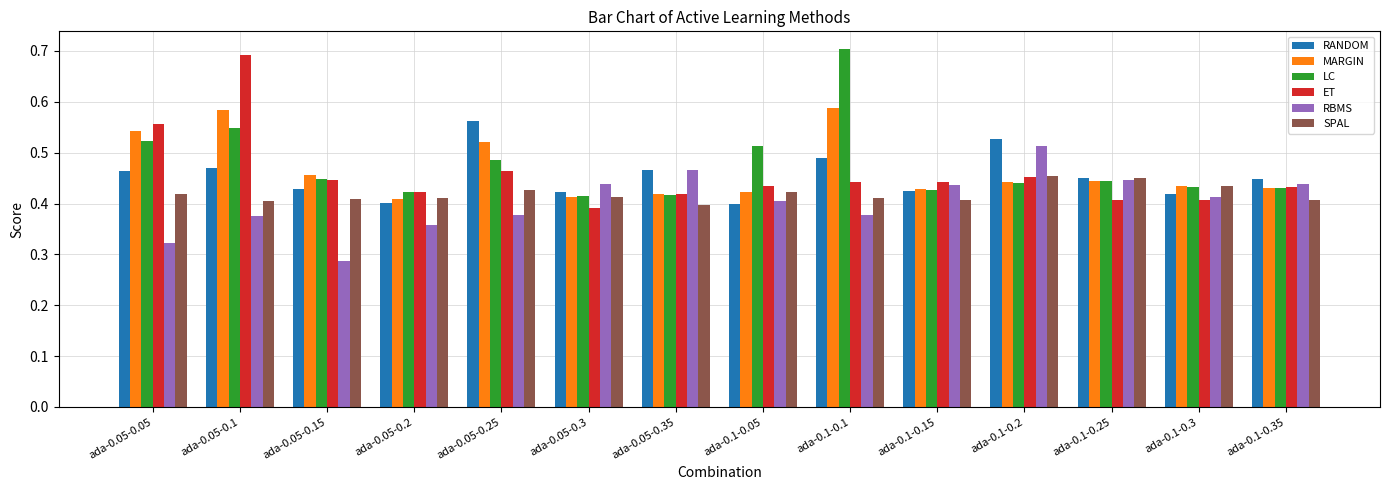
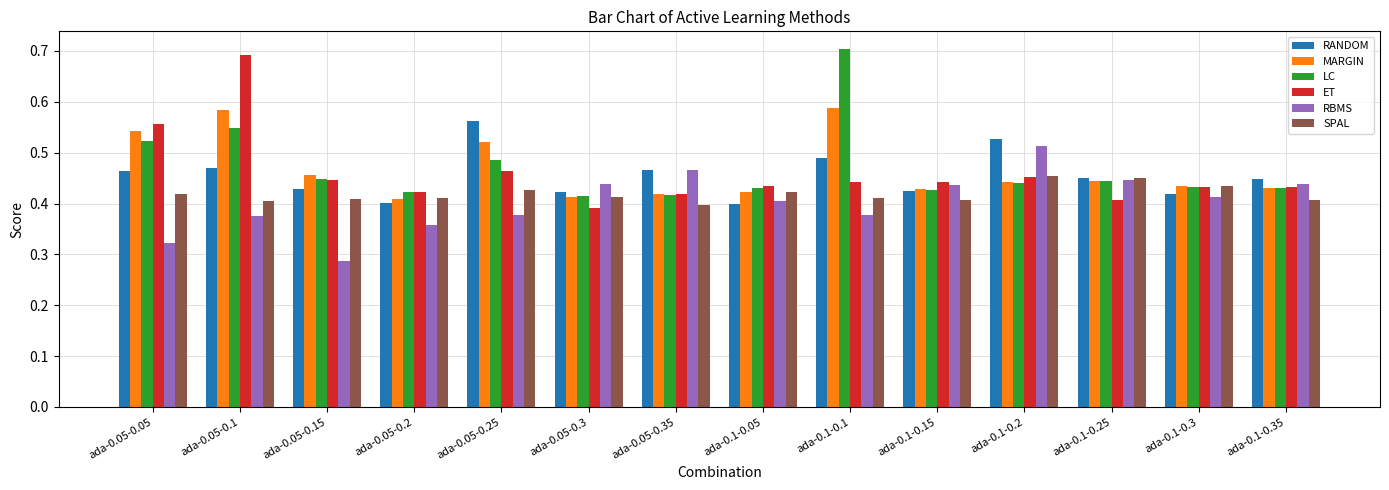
  {
    "RANDOM": {
      "ada-0.05-0.05": 0.46,
      "ada-0.05-0.1": 0.47,
      "ada-0.05-0.15": 0.43,
      "ada-0.05-0.2": 0.40,
      "ada-0.05-0.25": 0.56,
      "ada-0.05-0.3": 0.42,
      "ada-0.05-0.35": 0.47,
      "ada-0.1-0.05": 0.40,
      "ada-0.1-0.1": 0.49,
      "ada-0.1-0.15": 0.42,
      "ada-0.1-0.2": 0.53,
      "ada-0.1-0.25": 0.45,
      "ada-0.1-0.3": 0.42,
      "ada-0.1-0.35": 0.45
    },
    "MARGIN": {
      "ada-0.05-0.05": 0.54,
      "ada-0.05-0.1": 0.58,
      "ada-0.05-0.15": 0.46,
      "ada-0.05-0.2": 0.41,
      "ada-0.05-0.25": 0.52,
      "ada-0.05-0.3": 0.41,
      "ada-0.05-0.35": 0.42,
      "ada-0.1-0.05": 0.42,
      "ada-0.1-0.1": 0.59,
      "ada-0.1-0.15": 0.43,
      "ada-0.1-0.2": 0.44,
      "ada-0.1-0.25": 0.44,
      "ada-0.1-0.3": 0.43,
      "ada-0.1-0.35": 0.43
    },
    "LC": {
      "ada-0.05-0.05": 0.52,
      "ada-0.05-0.1": 0.55,
      "ada-0.05-0.15": 0.45,
      "ada-0.05-0.2": 0.42,
      "ada-0.05-0.25": 0.49,
      "ada-0.05-0.3": 0.42,
      "ada-0.05-0.35": 0.42,
-     "ada-0.1-0.05": 0.51,
+     "ada-0.1-0.05": 0.43,
      "ada-0.1-0.1": 0.70,
      "ada-0.1-0.15": 0.43,
      "ada-0.1-0.2": 0.44,
      "ada-0.1-0.25": 0.44,
      "ada-0.1-0.3": 0.43,
      "ada-0.1-0.35": 0.43
    },
    "ET": {
      "ada-0.05-0.05": 0.56,
      "ada-0.05-0.1": 0.69,
      "ada-0.05-0.15": 0.45,
      "ada-0.05-0.2": 0.42,
      "ada-0.05-0.25": 0.46,
      "ada-0.05-0.3": 0.39,
      "ada-0.05-0.35": 0.42,
      "ada-0.1-0.05": 0.44,
      "ada-0.1-0.1": 0.44,
      "ada-0.1-0.15": 0.44,
      "ada-0.1-0.2": 0.45,
      "ada-0.1-0.25": 0.41,
-     "ada-0.1-0.3": 0.41,
+     "ada-0.1-0.3": 0.43,
      "ada-0.1-0.35": 0.43
    },
    "RBMS": {
      "ada-0.05-0.05": 0.32,
      "ada-0.05-0.1": 0.38,
      "ada-0.05-0.15": 0.29,
      "ada-0.05-0.2": 0.36,
      "ada-0.05-0.25": 0.38,
      "ada-0.05-0.3": 0.44,
      "ada-0.05-0.35": 0.47,
      "ada-0.1-0.05": 0.40,
      "ada-0.1-0.1": 0.38,
      "ada-0.1-0.15": 0.44,
      "ada-0.1-0.2": 0.51,
      "ada-0.1-0.25": 0.45,
      "ada-0.1-0.3": 0.41,
      "ada-0.1-0.35": 0.44
    },
    "SPAL": {
      "ada-0.05-0.05": 0.42,
      "ada-0.05-0.1": 0.41,
      "ada-0.05-0.15": 0.41,
      "ada-0.05-0.2": 0.41,
      "ada-0.05-0.25": 0.43,
      "ada-0.05-0.3": 0.41,
      "ada-0.05-0.35": 0.40,
      "ada-0.1-0.05": 0.42,
      "ada-0.1-0.1": 0.41,
      "ada-0.1-0.15": 0.41,
      "ada-0.1-0.2": 0.45,
      "ada-0.1-0.25": 0.45,
      "ada-0.1-0.3": 0.44,
      "ada-0.1-0.35": 0.41
    }
  }
